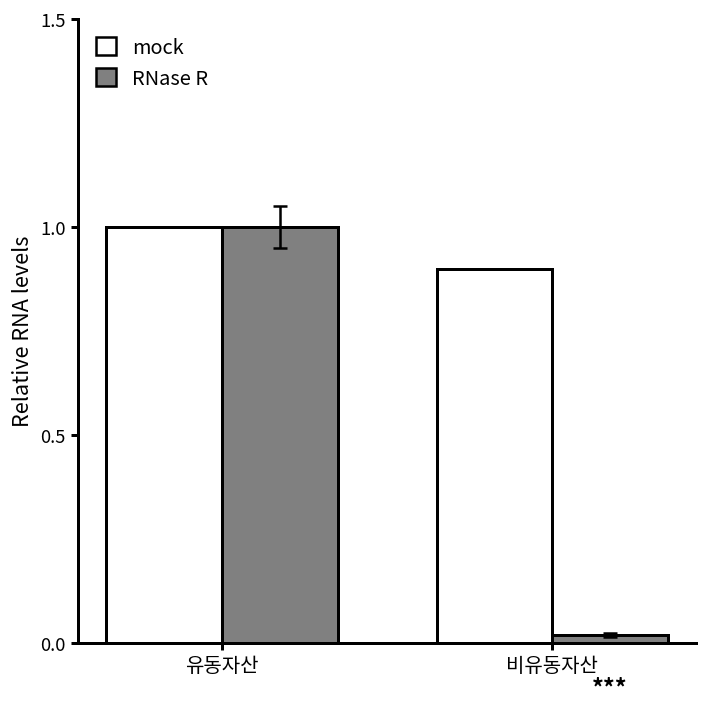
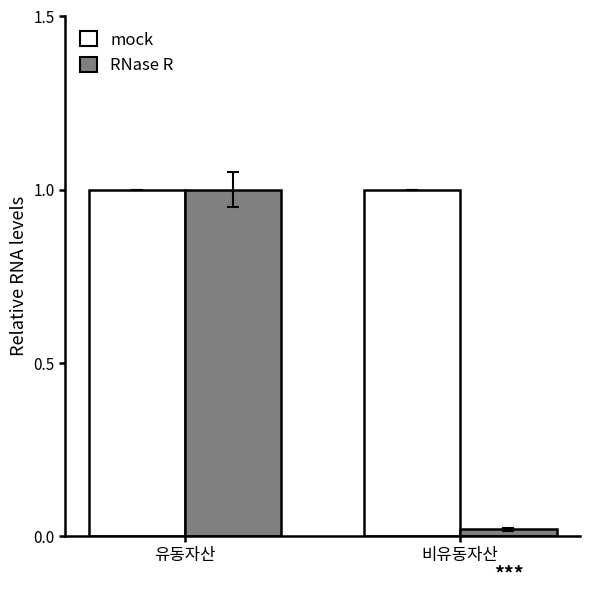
  {
    "mock": {
      "유동자산": 1.0,
-     "비유동자산": 0.9
+     "비유동자산": 1.0
    },
    "RNase R": {
      "유동자산": 1.0,
      "비유동자산": 0.02
    }
  }
